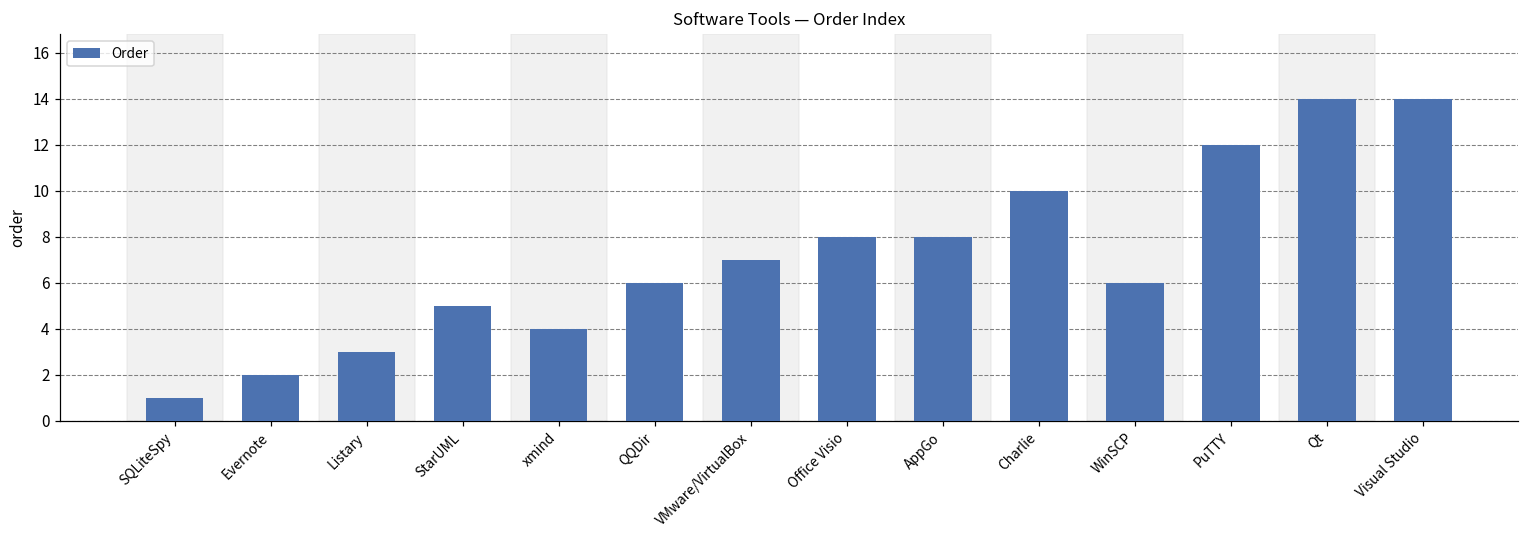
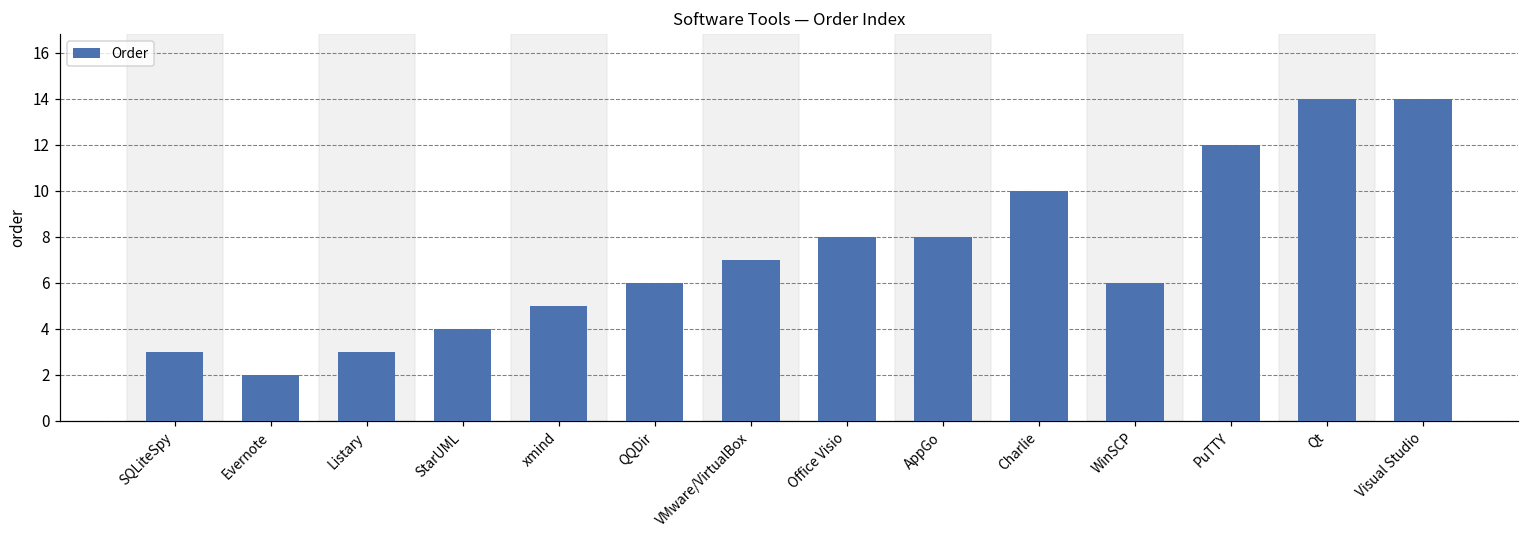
  {
-   "SQLiteSpy": 1,
+   "SQLiteSpy": 3,
    "Evernote": 2,
    "Listary": 3,
-   "StarUML": 5,
-   "xmind": 4,
+   "StarUML": 4,
+   "xmind": 5,
    "QQDir": 6,
    "VMware/VirtualBox": 7,
    "Office Visio": 8,
    "AppGo": 8,
    "Charlie": 10,
    "WinSCP": 6,
    "PuTTY": 12,
    "Qt": 14,
    "Visual Studio": 14
  }
